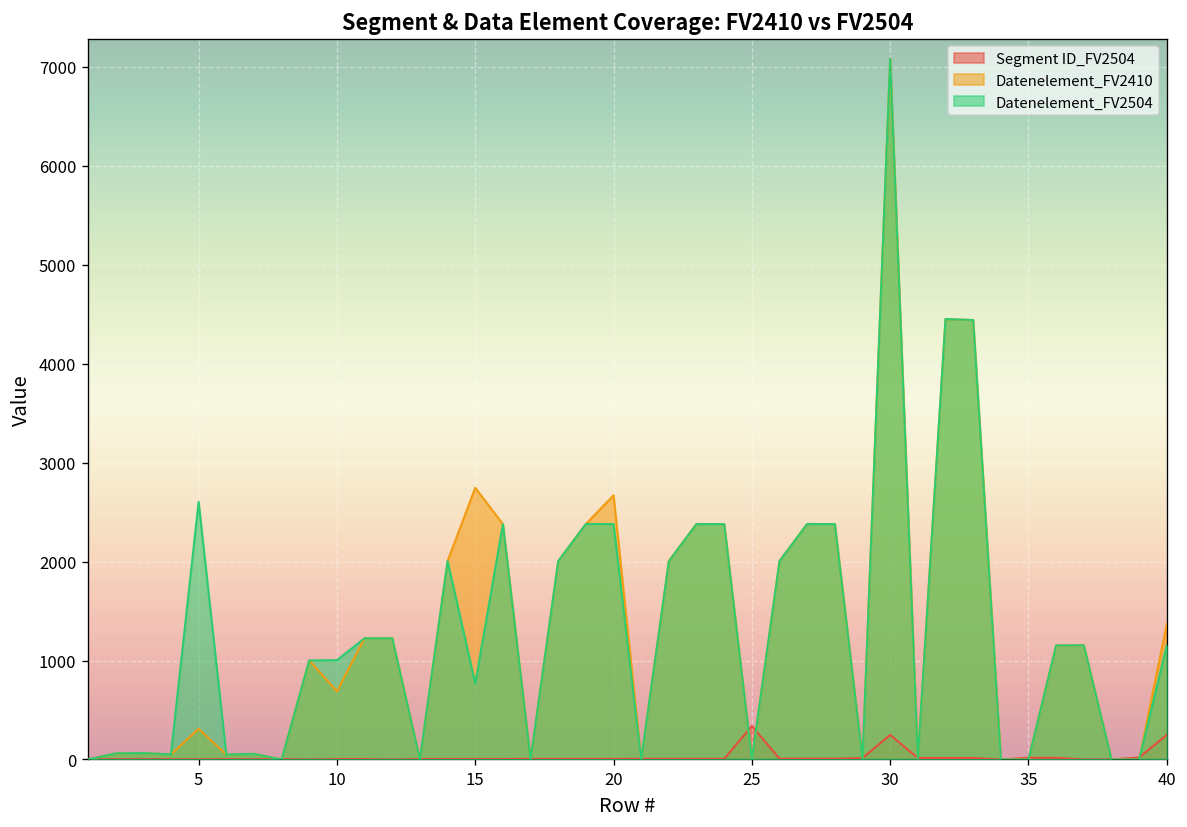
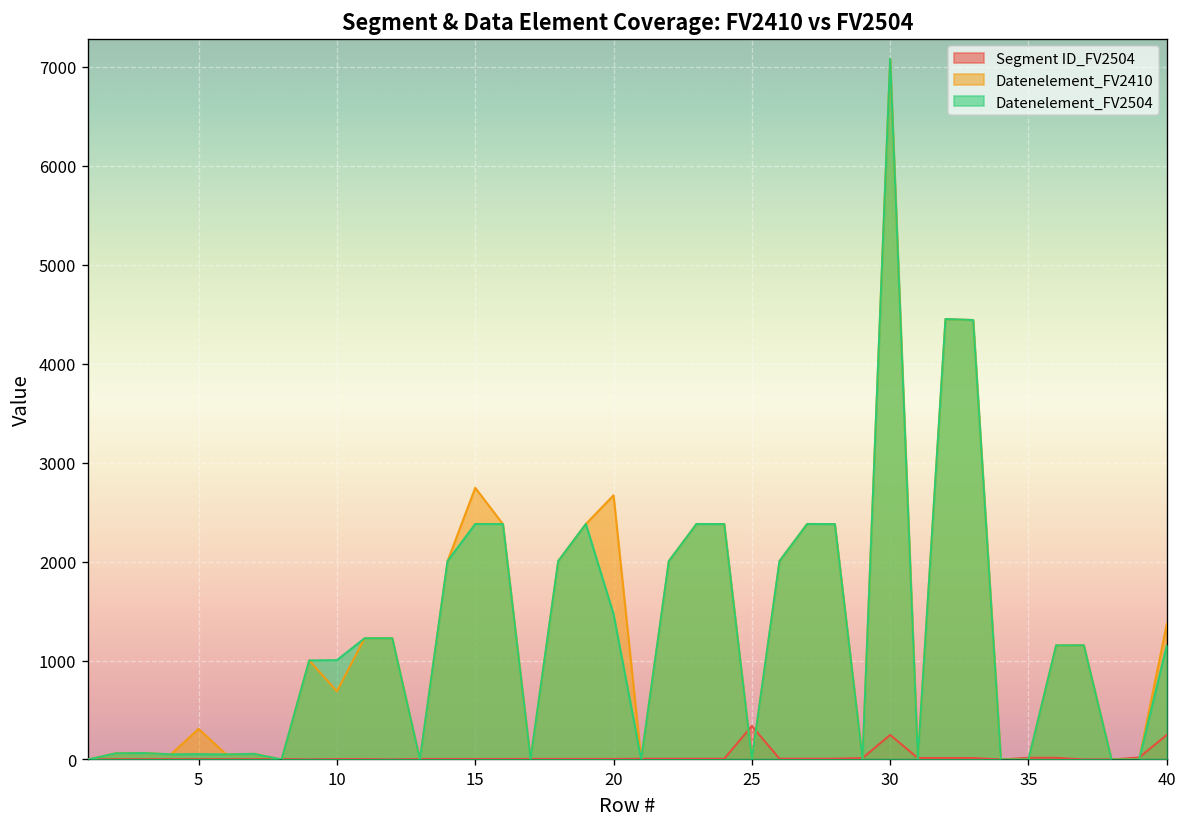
  {
    "Segment ID_FV2504": {
      "5": 0,
      "10": 0,
      "15": 0,
      "20": 0,
      "25": 300,
      "30": 200,
      "40": 200
    },
    "Datenelement_FV2410": {
      "5": 300,
      "10": 700,
      "15": 2700,
      "20": 2700,
      "40": 1400
    },
    "Datenelement_FV2504": {
-     "5": 2600,
+     "5": 100,
      "10": 1000,
-     "15": 800,
-     "20": 2400,
+     "15": 2400,
+     "20": 1500,
      "40": 1200
    }
  }
